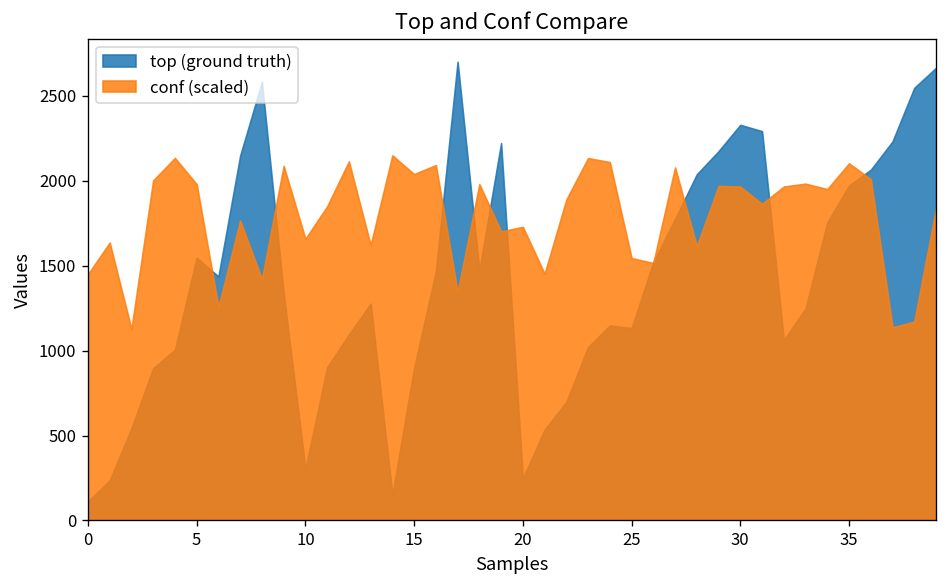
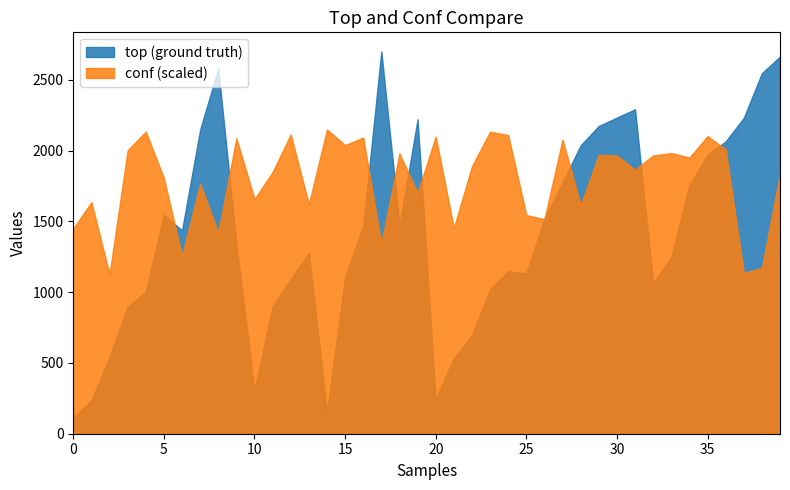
  {
    "top (ground truth)": {
      "0": 110,
      "5": 1550,
      "10": 300,
-     "15": 900,
+     "15": 1110,
      "20": 250,
      "25": 1130,
-     "30": 2330,
+     "30": 2230,
      "35": 1970
    },
    "conf (scaled)": {
      "0": 1450,
-     "5": 1980,
+     "5": 1810,
      "10": 1660,
      "15": 2040,
-     "20": 1730,
+     "20": 2100,
      "25": 1550,
      "30": 1970,
      "35": 2100
    }
  }
